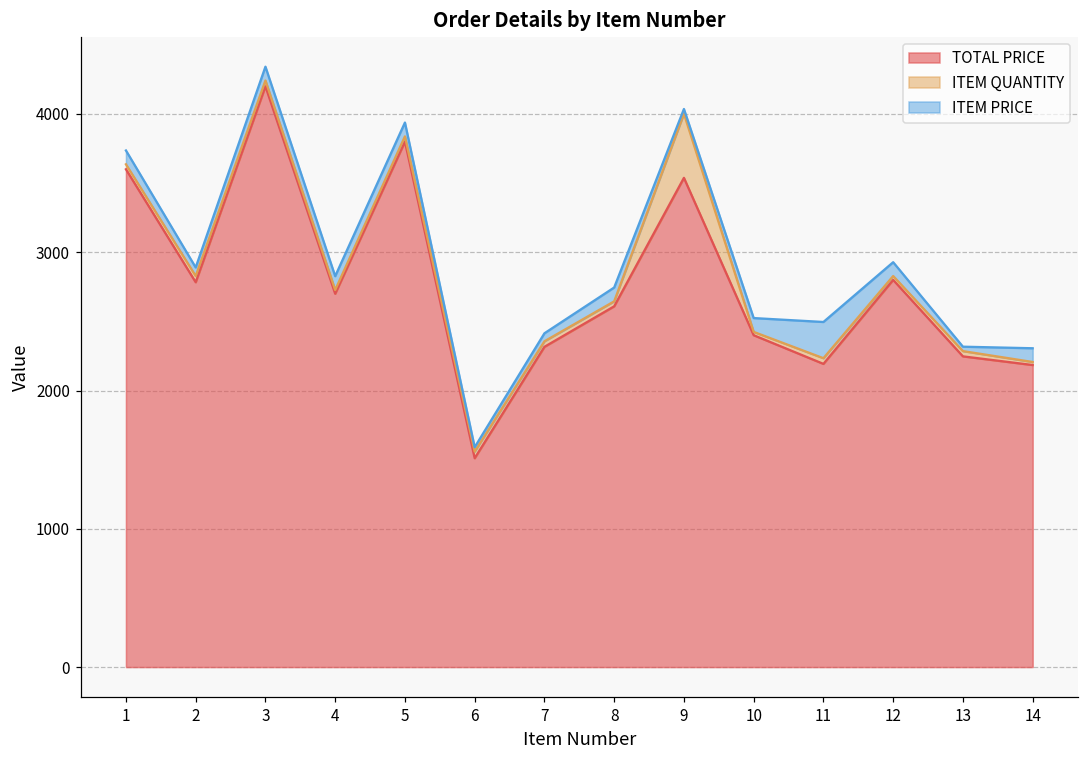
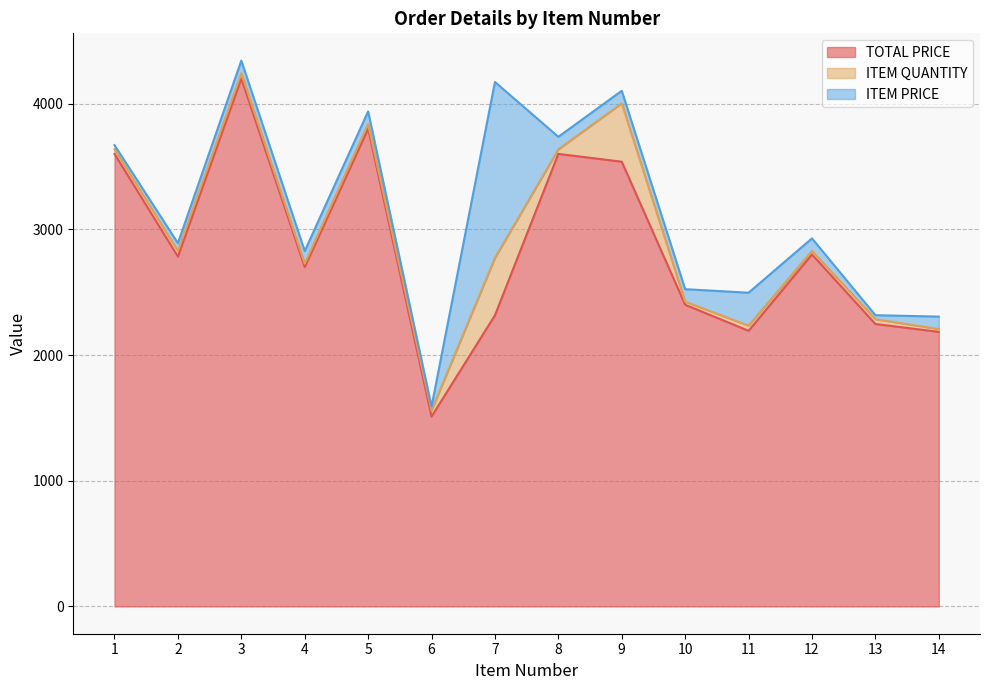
  {
    "TOTAL PRICE": {
      "1": 3600,
      "2": 2780,
      "3": 4200,
      "4": 2700,
      "5": 3800,
      "6": 1510,
      "7": 2320,
-     "8": 2610,
+     "8": 3600,
      "9": 3540,
      "10": 2400,
      "11": 2190,
      "12": 2800,
      "13": 2250,
      "14": 2180
    },
    "ITEM QUANTITY": {
      "1": 40,
      "2": 50,
      "3": 40,
      "4": 30,
      "5": 40,
      "6": 50,
-     "7": 40,
+     "7": 460,
      "8": 40,
      "9": 460,
      "10": 20,
      "11": 40,
      "12": 30,
      "13": 40,
      "14": 20
    },
    "ITEM PRICE": {
-     "1": 100,
+     "1": 30,
      "2": 60,
      "3": 100,
      "4": 100,
      "5": 100,
      "6": 30,
-     "7": 60,
+     "7": 1400,
      "8": 100,
-     "9": 30,
+     "9": 100,
      "10": 100,
      "11": 260,
      "12": 100,
      "13": 30,
      "14": 100
    }
  }
